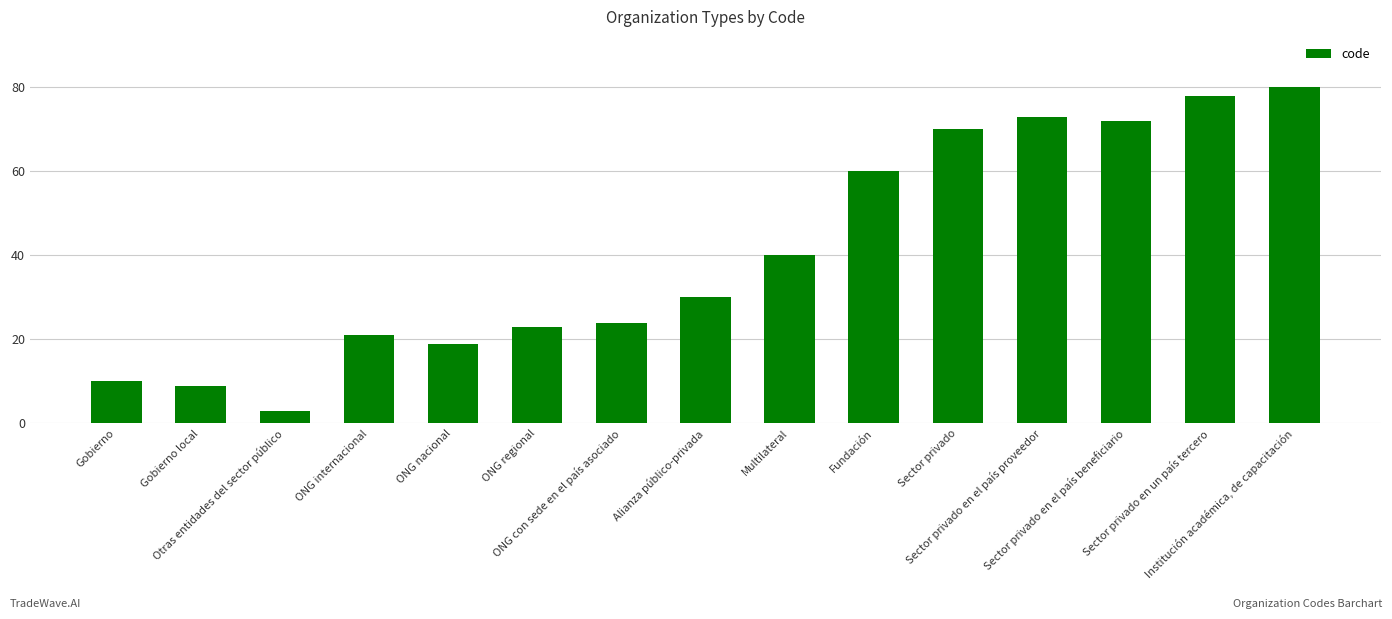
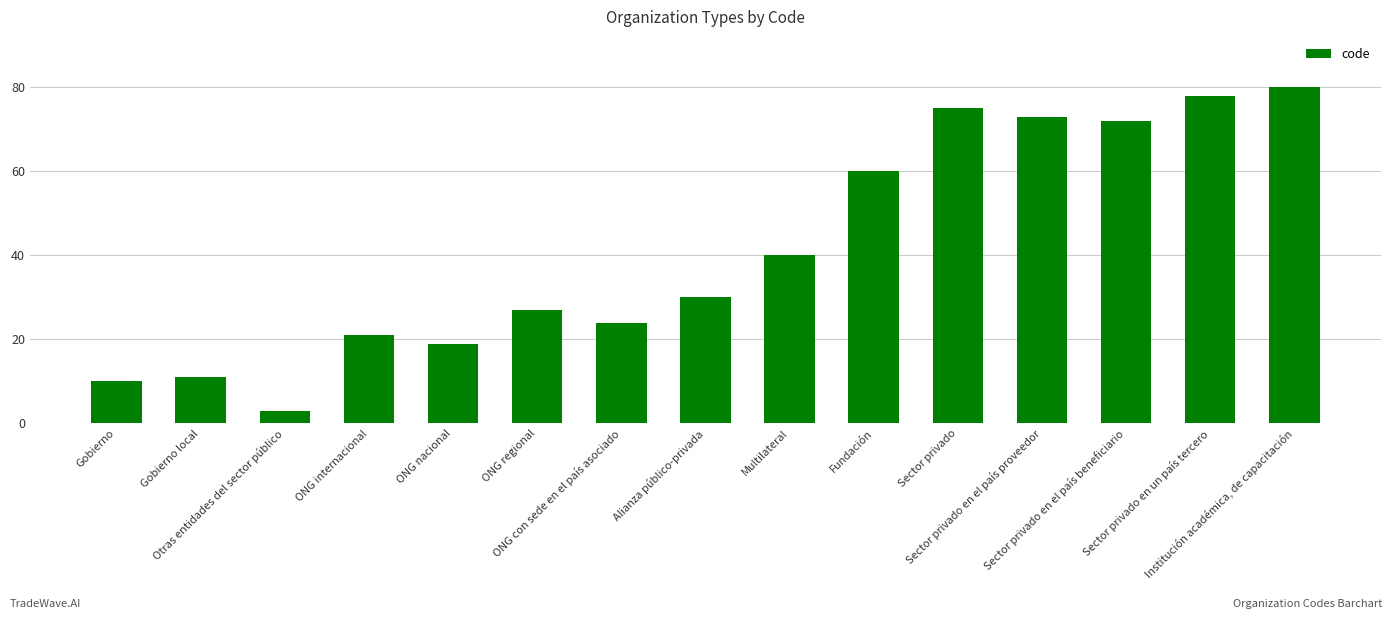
  {
    "Gobierno": 10,
-   "Gobierno local": 9,
+   "Gobierno local": 11,
    "Otras entidades del sector público": 3,
    "ONG internacional": 21,
    "ONG nacional": 19,
-   "ONG regional": 23,
+   "ONG regional": 27,
    "ONG con sede en el país asociado": 24,
    "Alianza público-privada": 30,
    "Multilateral": 40,
    "Fundación": 60,
-   "Sector privado": 70,
+   "Sector privado": 75,
    "Sector privado en el país proveedor": 73,
    "Sector privado en el país beneficiario": 72,
    "Sector privado en un país tercero": 78,
    "Institución académica, de capacitación": 80
  }
